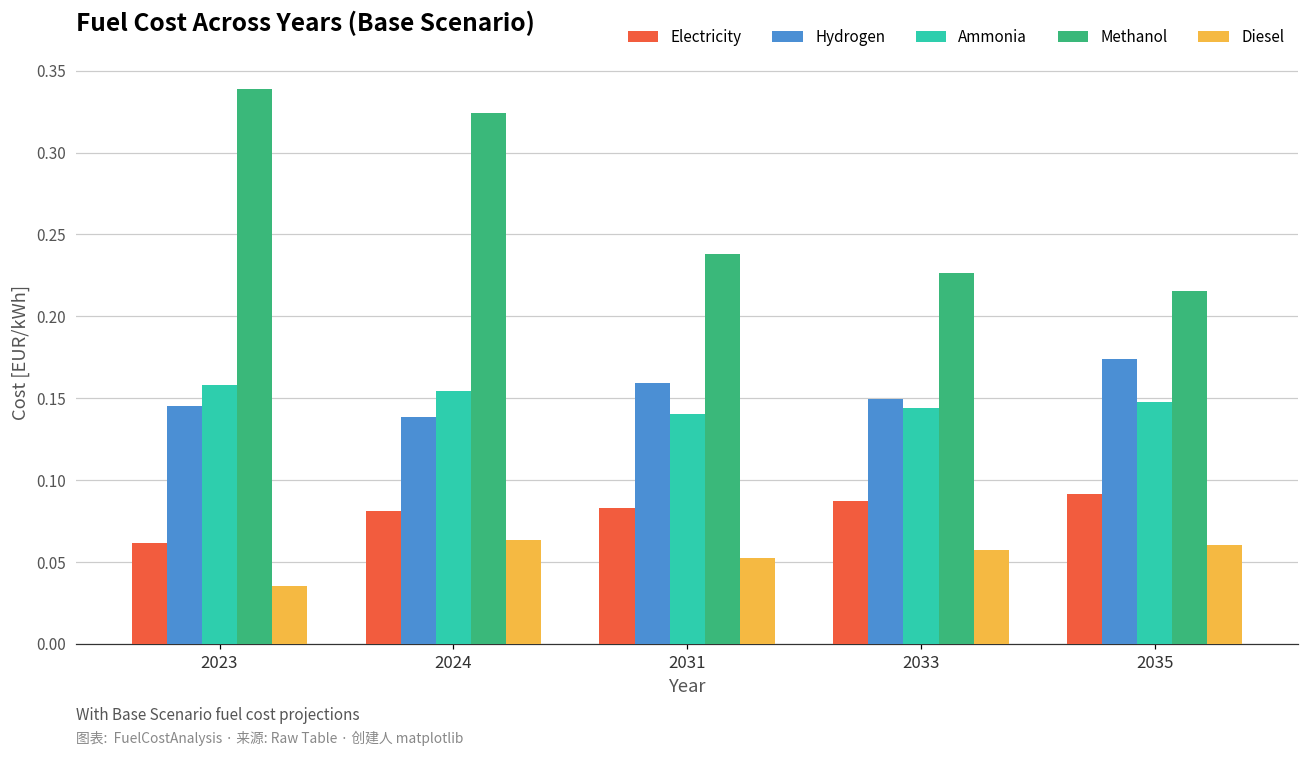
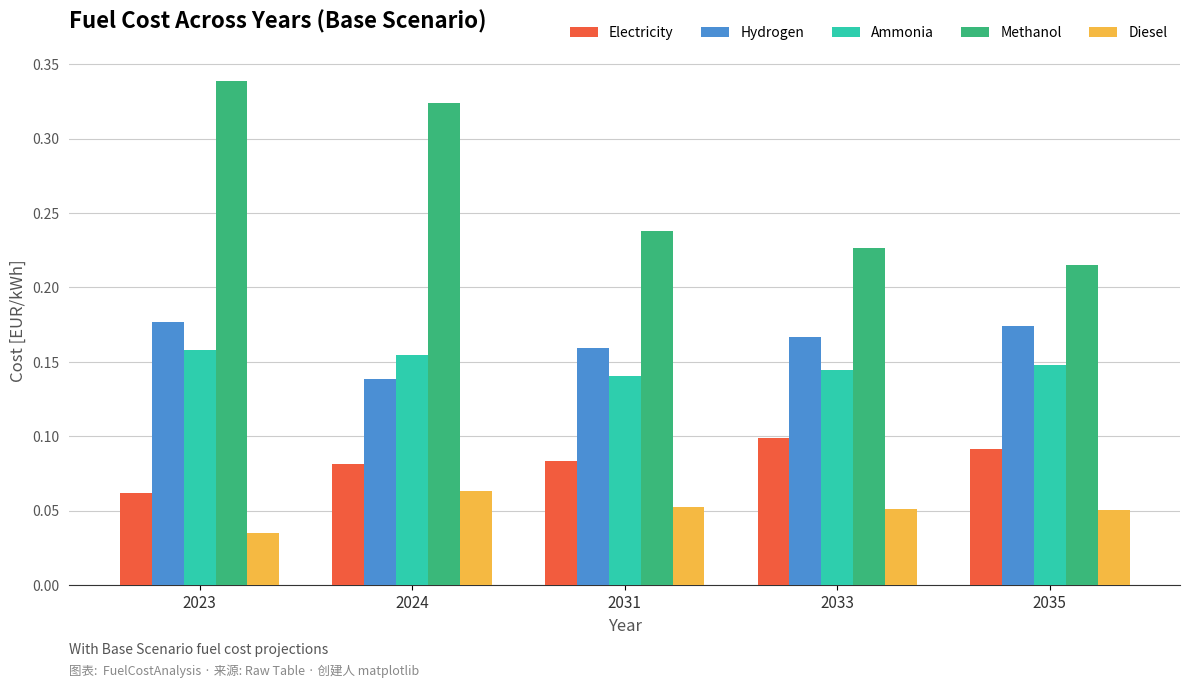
  {
    "Electricity": {
      "2023": 0.062,
      "2024": 0.081,
      "2031": 0.083,
-     "2033": 0.087,
+     "2033": 0.099,
      "2035": 0.091
    },
    "Hydrogen": {
-     "2023": 0.145,
+     "2023": 0.177,
      "2024": 0.139,
      "2031": 0.159,
-     "2033": 0.150,
+     "2033": 0.166,
      "2035": 0.174
    },
    "Diesel": {
      "2023": 0.035,
      "2024": 0.063,
      "2031": 0.052,
-     "2033": 0.057,
-     "2035": 0.060
+     "2033": 0.051,
+     "2035": 0.050
    }
  }
